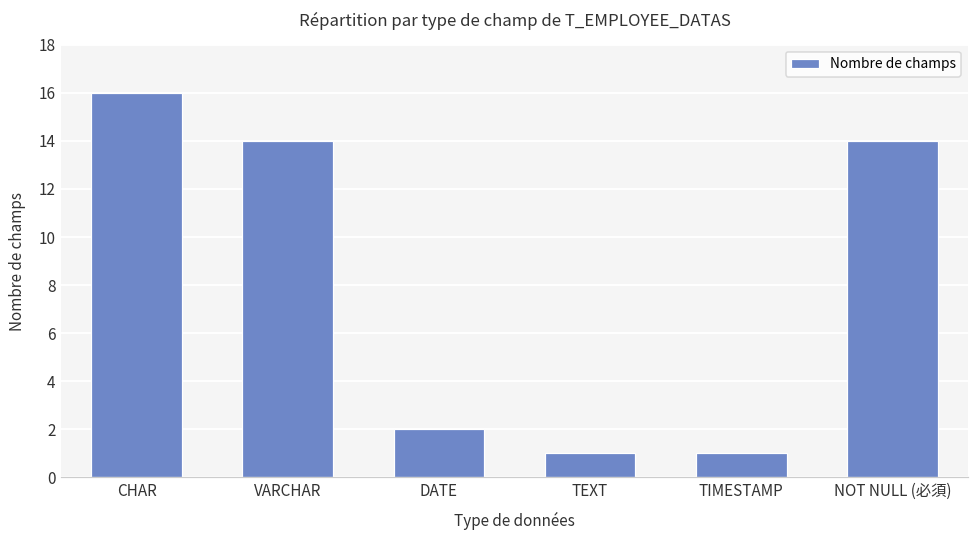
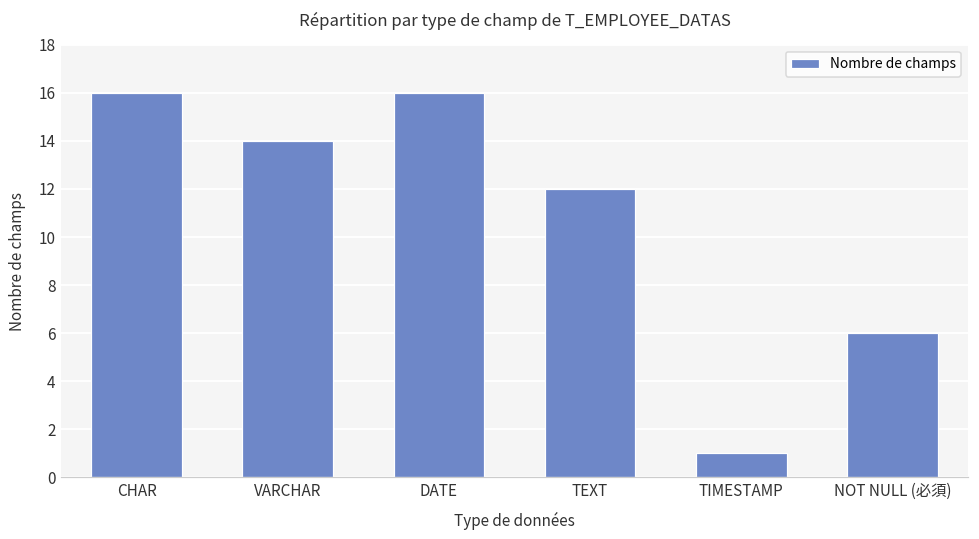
  {
    "CHAR": 16,
    "VARCHAR": 14,
-   "DATE": 2,
-   "TEXT": 1,
+   "DATE": 16,
+   "TEXT": 12,
    "TIMESTAMP": 1,
-   "NOT NULL (必須)": 14
+   "NOT NULL (必須)": 6
  }
